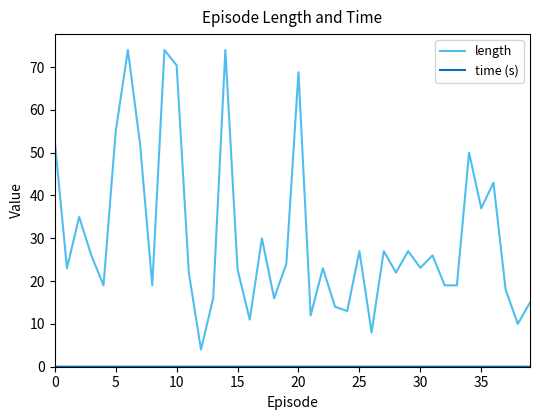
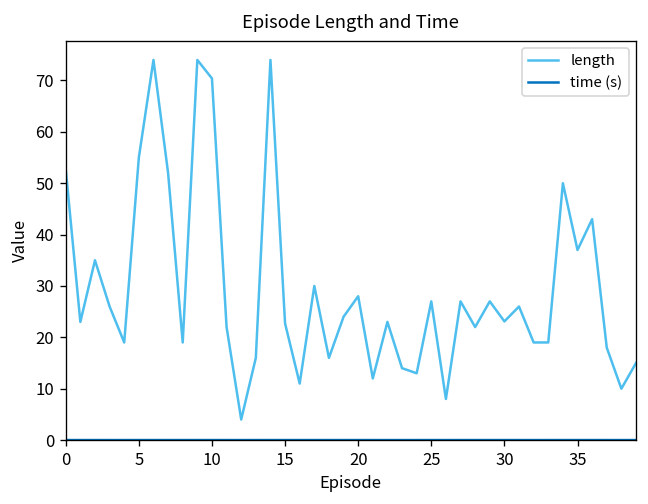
  {
    "length": {
      "0": 53,
      "5": 55,
      "10": 70,
      "15": 23,
-     "20": 69,
+     "20": 28,
      "25": 27,
      "30": 23,
      "35": 37
    },
    "time (s)": {
      "0": 0,
      "5": 0,
      "10": 0,
      "15": 0,
      "20": 0,
      "25": 0,
      "30": 0,
      "35": 0
    }
  }
